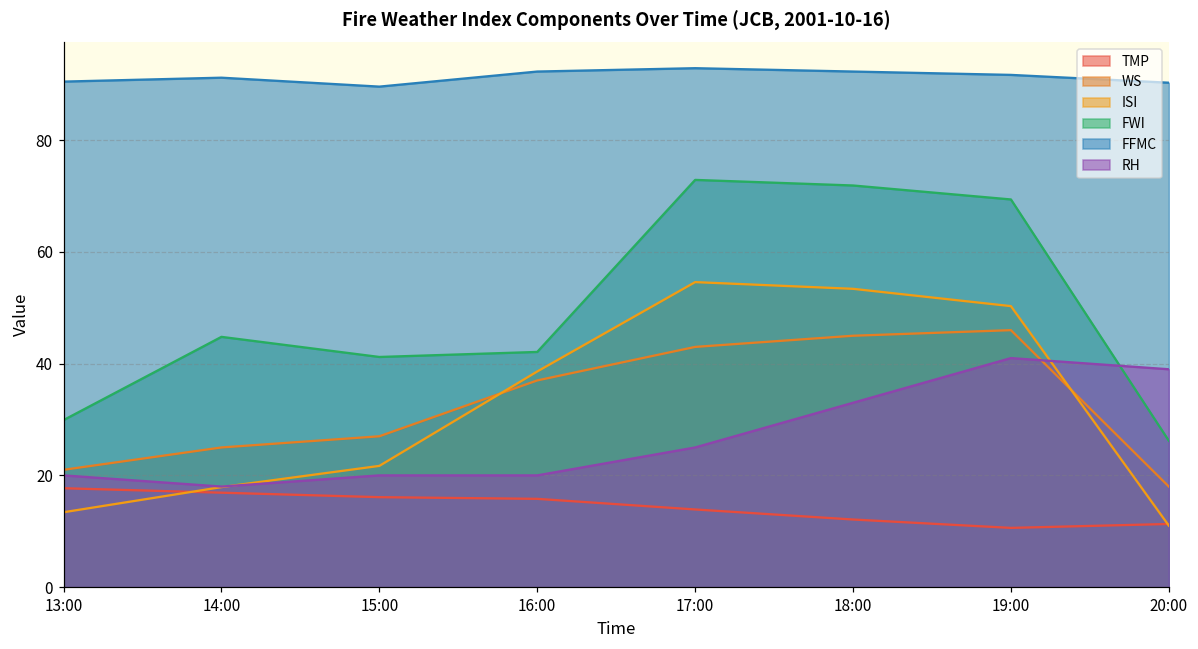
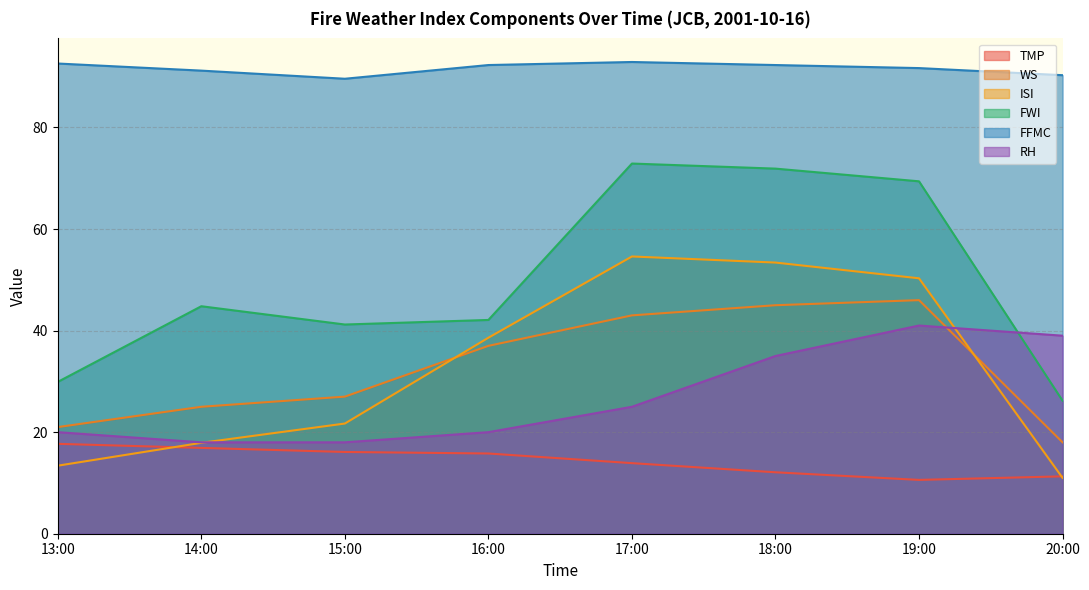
  {
    "FWI": {
      "13:00": 30,
      "14:00": 45,
      "15:00": 41,
      "16:00": 42,
      "17:00": 73,
      "18:00": 72,
      "19:00": 69,
      "20:00": 26
    },
    "FFMC": {
-     "13:00": 91,
+     "13:00": 93,
      "14:00": 91,
      "15:00": 90,
      "16:00": 92,
      "17:00": 93,
      "18:00": 92,
      "19:00": 92,
      "20:00": 90
    },
    "RH": {
      "13:00": 20,
-     "15:00": 20,
+     "15:00": 18,
      "16:00": 20,
      "17:00": 25,
-     "18:00": 33,
+     "18:00": 35,
      "19:00": 41,
      "20:00": 39
    }
  }
